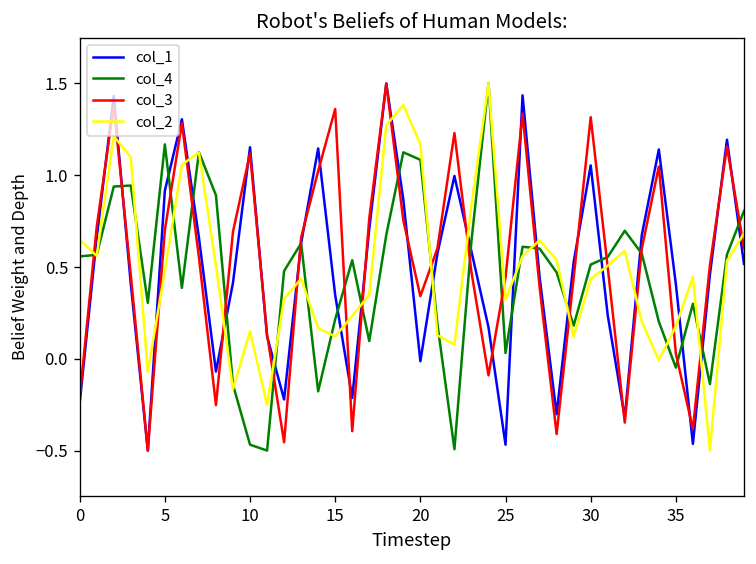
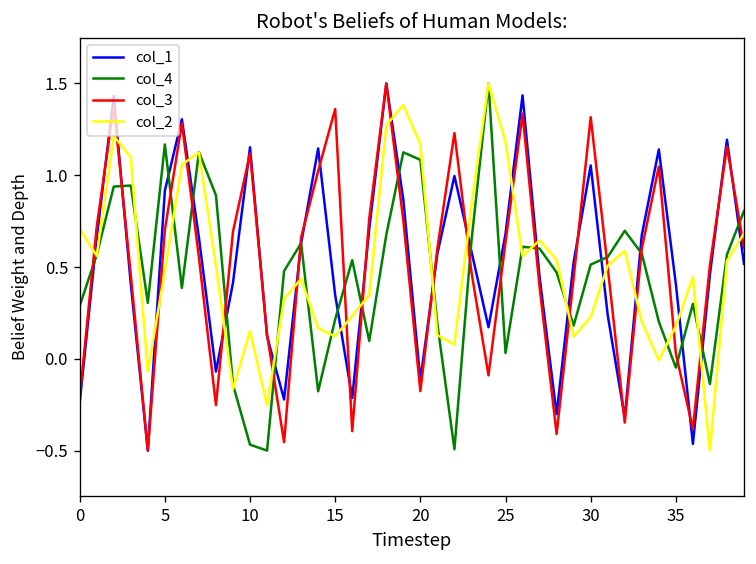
  {
    "col_1": {
      "0": -0.24,
      "5": 0.92,
      "10": 1.15,
      "15": 0.35,
-     "20": -0.01,
-     "25": -0.47,
+     "20": -0.12,
+     "25": 0.68,
      "30": 1.05,
      "35": 0.41
    },
    "col_4": {
-     "0": 0.56,
+     "0": 0.29,
      "5": 1.17,
      "10": -0.47,
      "15": 0.22,
      "20": 1.08,
      "25": 0.03,
      "30": 0.51,
      "35": -0.05
    },
    "col_3": {
      "0": -0.21,
      "5": 0.70,
      "10": 1.12,
      "15": 1.36,
-     "20": 0.34,
-     "25": 0.44,
+     "20": -0.18,
+     "25": 0.64,
      "30": 1.32,
      "35": 0.03
    },
    "col_2": {
-     "0": 0.65,
+     "0": 0.71,
      "5": 0.48,
      "10": 0.15,
      "15": 0.12,
      "20": 1.17,
-     "25": 0.32,
-     "30": 0.44,
+     "25": 1.18,
+     "30": 0.23,
      "35": 0.18
    }
  }
